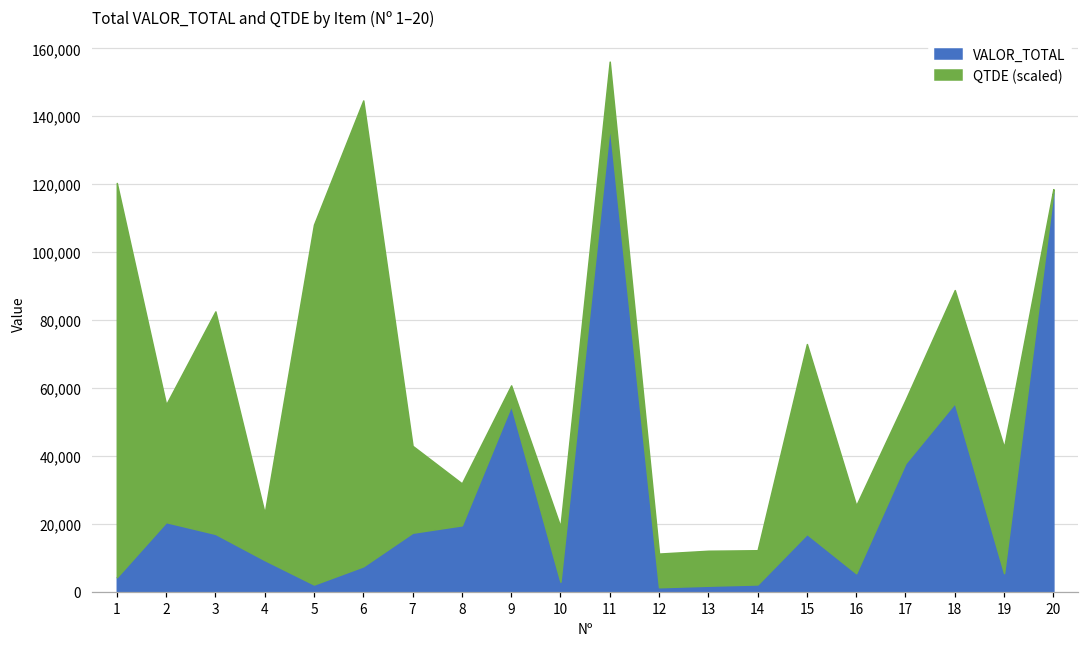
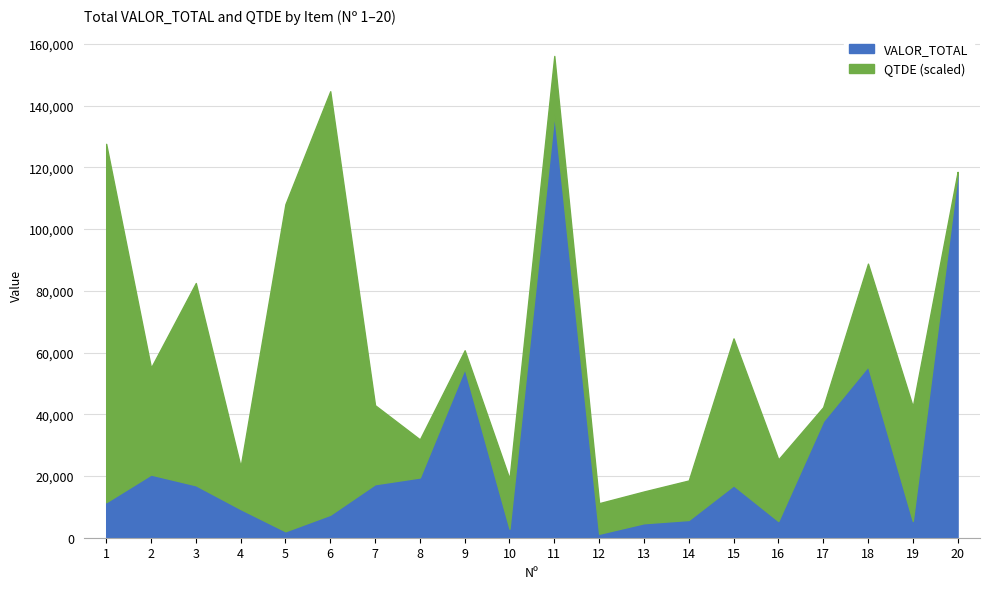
  {
    "VALOR_TOTAL": {
-     "1": "4,000",
-     "13": "2,000",
-     "14": "2,000"
+     "1": "11,000",
+     "13": "5,000",
+     "14": "6,000"
    },
    "QTDE (scaled)": {
      "1": "116,000",
      "2": "35,000",
      "3": "66,000",
      "4": "14,000",
      "5": "106,000",
      "6": "137,000",
      "7": "26,000",
      "8": "12,000",
      "9": "6,000",
      "10": "16,000",
      "11": "19,000",
      "12": "10,000",
      "13": "10,000",
-     "14": "10,000",
-     "15": "56,000",
+     "14": "13,000",
+     "15": "48,000",
      "16": "20,000",
-     "17": "19,000",
+     "17": "4,000",
      "18": "33,000",
      "19": "37,000",
      "20": "1,000"
    }
  }
